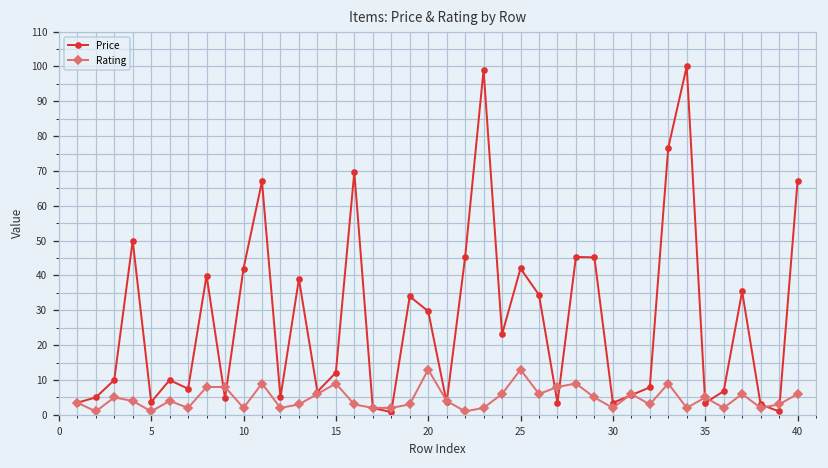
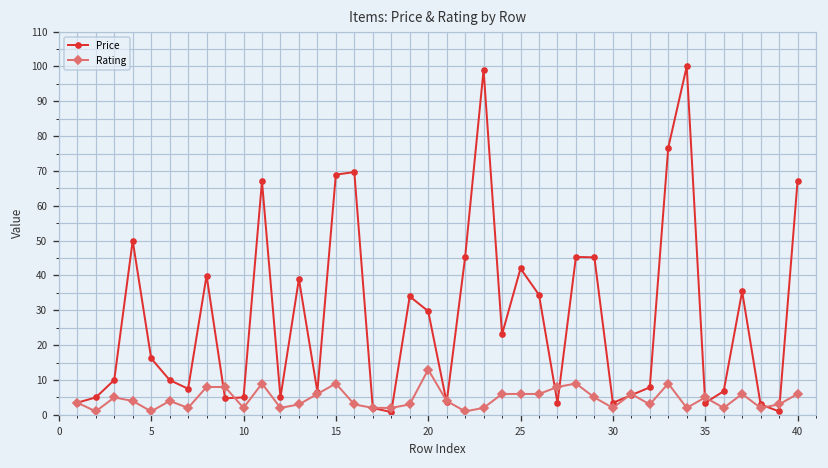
  {
    "Price": {
-     "5": 4,
-     "10": 42,
-     "15": 12,
+     "5": 16,
+     "10": 5,
+     "15": 69,
      "20": 30,
      "25": 42,
      "30": 3,
      "35": 3,
      "40": 67
    },
    "Rating": {
      "5": 1,
      "10": 2,
      "15": 9,
      "20": 13,
-     "25": 13,
+     "25": 6,
      "30": 2,
      "35": 5,
      "40": 6
    }
  }
